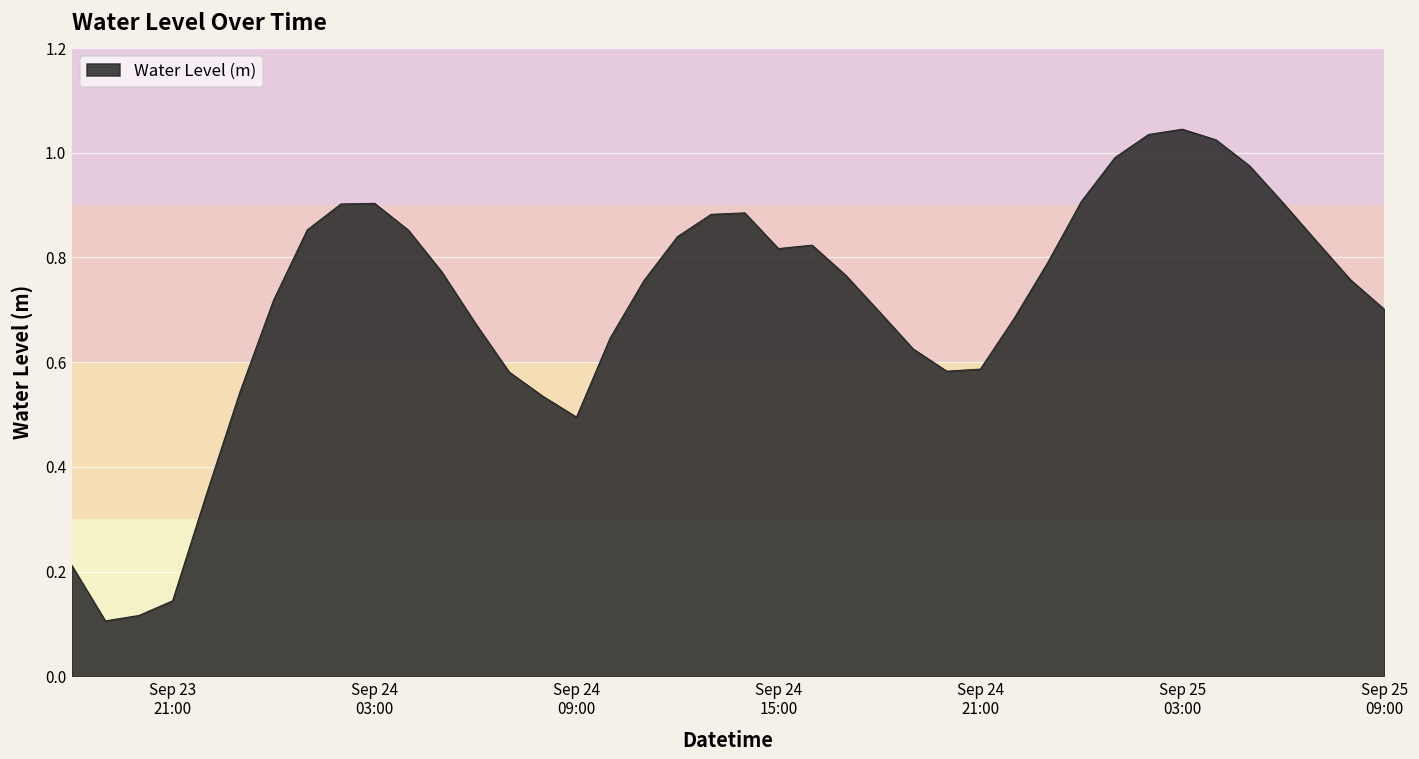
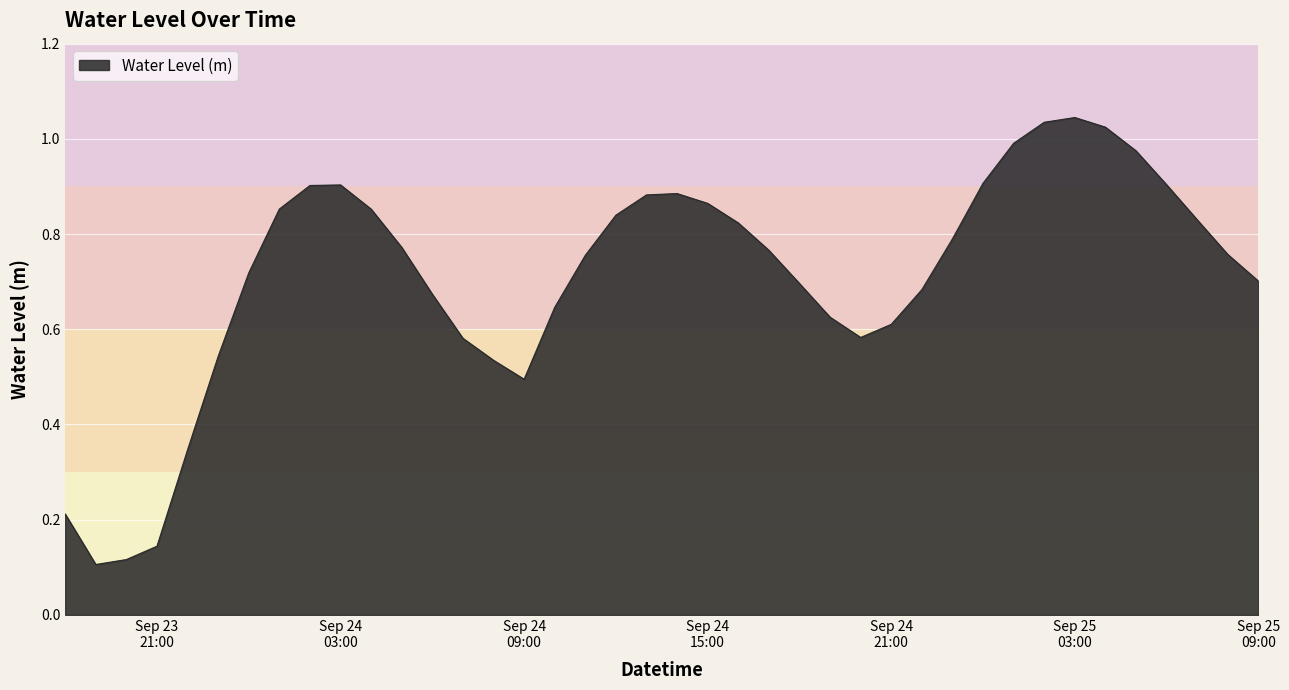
  {
    "Sep 23 21:00": 0.14,
    "Sep 24 03:00": 0.90,
    "Sep 24 09:00": 0.49,
-   "Sep 24 15:00": 0.82,
-   "Sep 24 21:00": 0.59,
+   "Sep 24 15:00": 0.86,
+   "Sep 24 21:00": 0.61,
    "Sep 25 03:00": 1.04,
    "Sep 25 09:00": 0.70
  }
